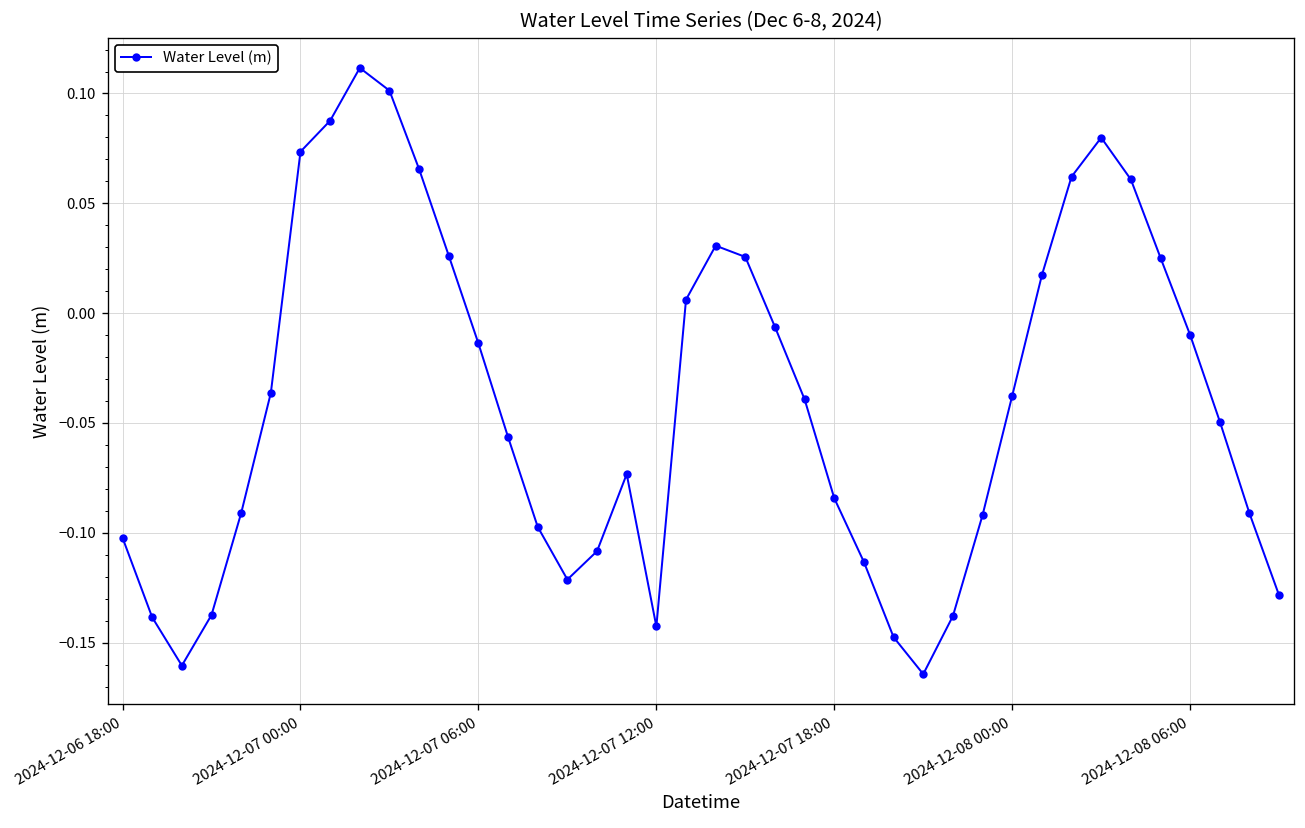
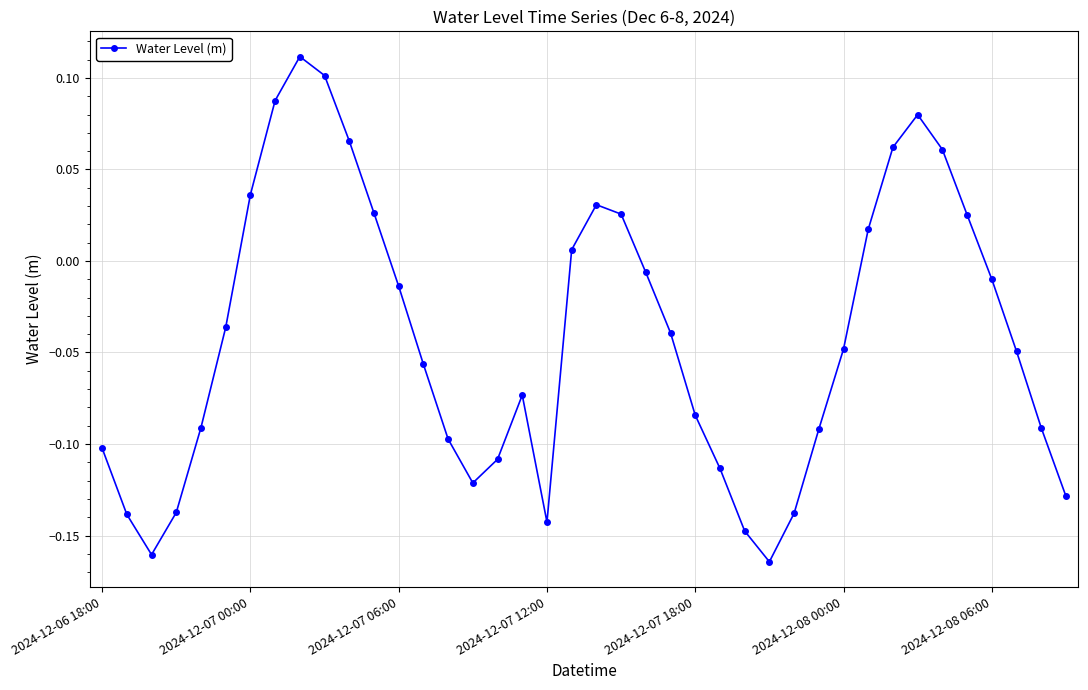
  {
    "2024-12-06 18:00": -0.102,
-   "2024-12-07 00:00": 0.074,
+   "2024-12-07 00:00": 0.036,
    "2024-12-07 06:00": -0.014,
    "2024-12-07 12:00": -0.143,
    "2024-12-07 18:00": -0.084,
-   "2024-12-08 00:00": -0.038,
+   "2024-12-08 00:00": -0.048,
    "2024-12-08 06:00": -0.010
  }
